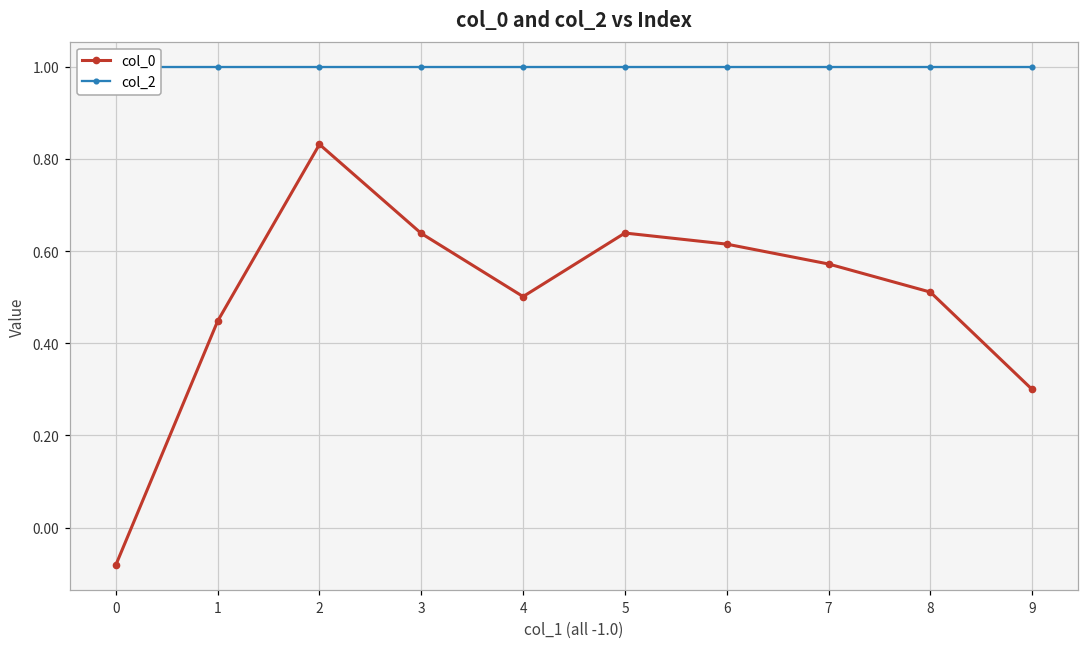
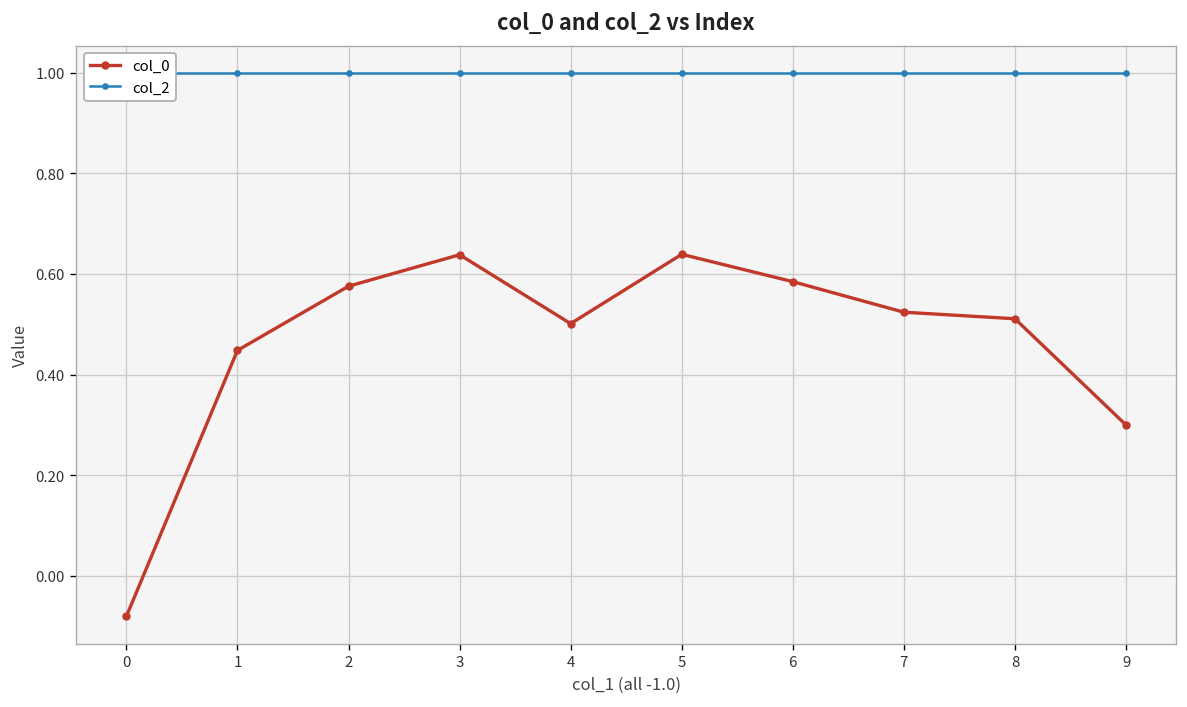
  {
    "col_0": {
      "0": -0.08,
      "1": 0.45,
-     "2": 0.83,
+     "2": 0.58,
      "3": 0.64,
      "4": 0.50,
      "5": 0.64,
-     "6": 0.62,
-     "7": 0.57,
+     "6": 0.58,
+     "7": 0.52,
      "8": 0.51,
      "9": 0.30
    },
    "col_2": {
      "1": 1.00,
      "2": 1.00,
      "3": 1.00,
      "4": 1.00,
      "5": 1.00,
      "6": 1.00,
      "7": 1.00,
      "8": 1.00,
      "9": 1.00
    }
  }
